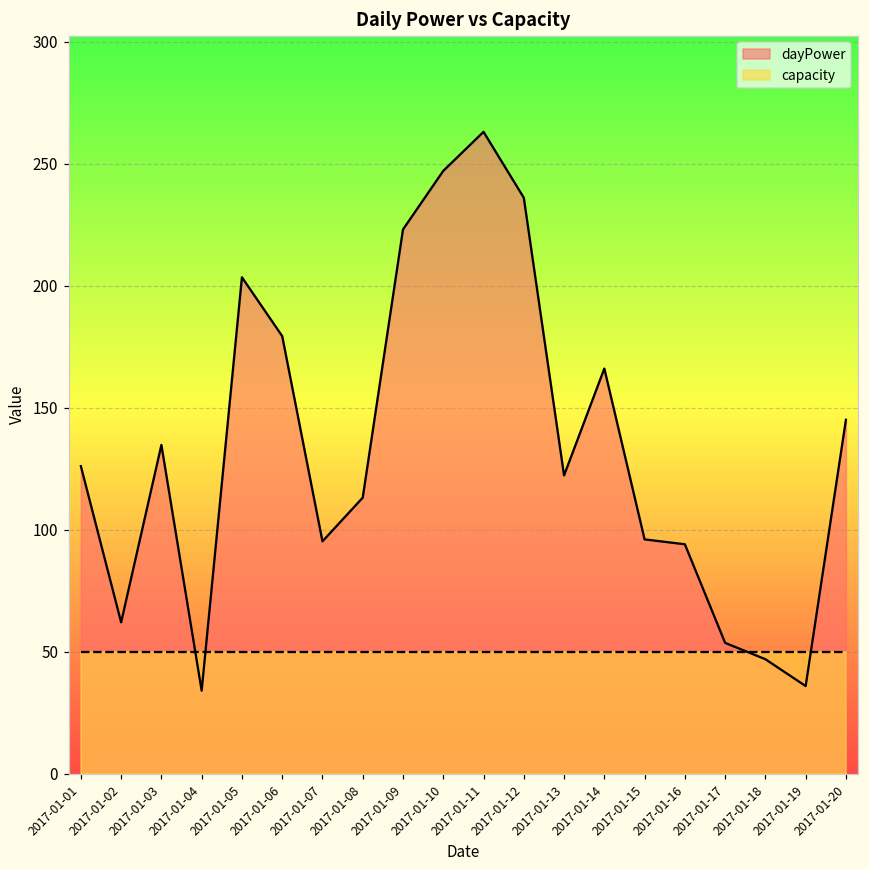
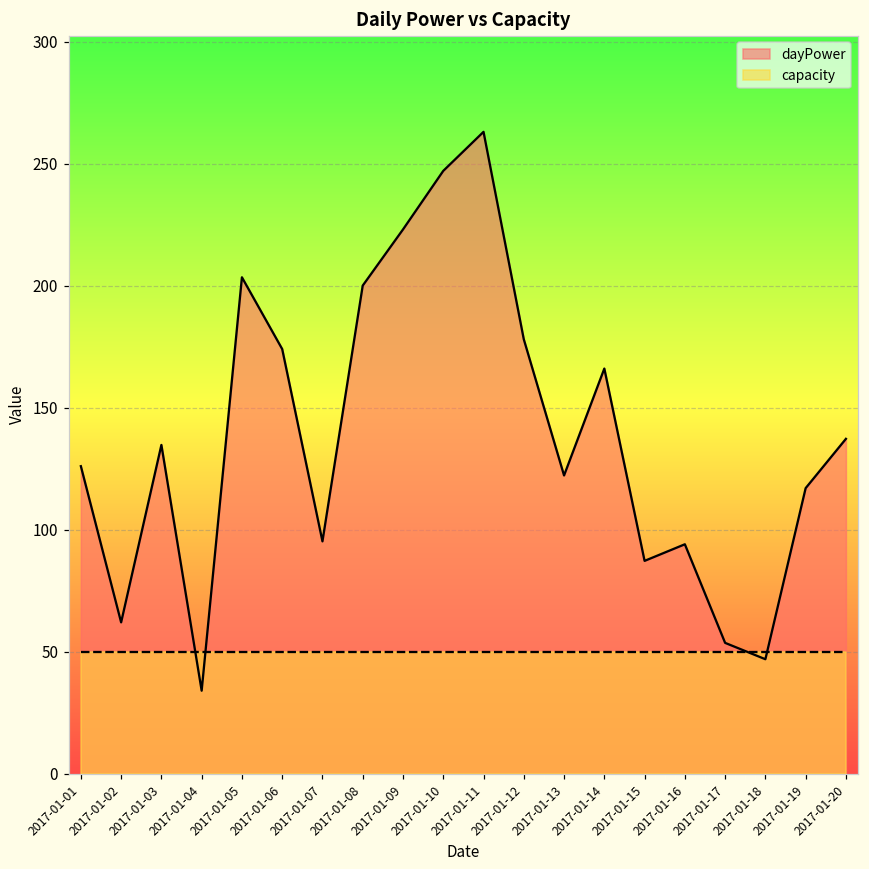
  {
    "dayPower": {
      "2017-01-01": 126,
      "2017-01-02": 62,
      "2017-01-03": 135,
      "2017-01-04": 34,
      "2017-01-05": 203,
-     "2017-01-06": 179,
+     "2017-01-06": 174,
      "2017-01-07": 95,
-     "2017-01-08": 113,
+     "2017-01-08": 200,
      "2017-01-09": 223,
      "2017-01-10": 247,
      "2017-01-11": 263,
-     "2017-01-12": 236,
+     "2017-01-12": 178,
      "2017-01-13": 122,
      "2017-01-14": 166,
-     "2017-01-15": 96,
+     "2017-01-15": 87,
      "2017-01-16": 94,
      "2017-01-17": 54,
      "2017-01-18": 47,
-     "2017-01-19": 36,
-     "2017-01-20": 145
+     "2017-01-19": 117,
+     "2017-01-20": 137
    },
    "capacity": {
      "2017-01-01": 50,
      "2017-01-02": 50,
      "2017-01-03": 50,
      "2017-01-04": 50,
      "2017-01-05": 50,
      "2017-01-06": 50,
      "2017-01-07": 50,
      "2017-01-08": 50,
      "2017-01-09": 50,
      "2017-01-10": 50,
      "2017-01-11": 50,
      "2017-01-12": 50,
      "2017-01-13": 50,
      "2017-01-14": 50,
      "2017-01-15": 50,
      "2017-01-16": 50,
      "2017-01-17": 50,
      "2017-01-18": 50,
      "2017-01-19": 50,
      "2017-01-20": 50
    }
  }
